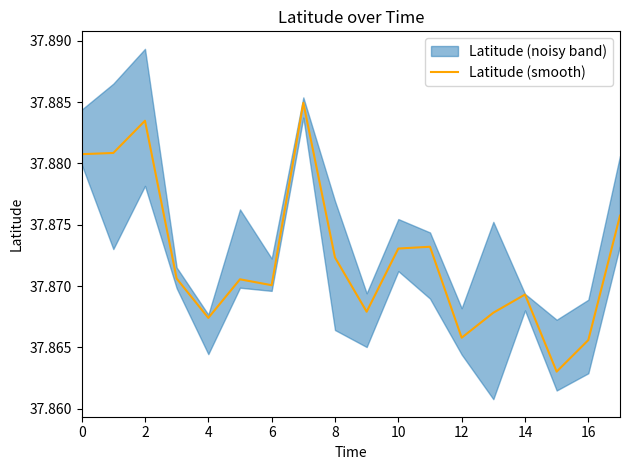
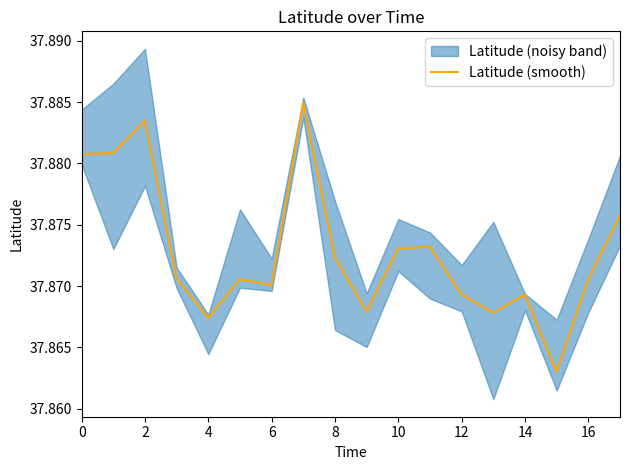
  {
    "Latitude (smooth)": {
      "0": 37.8807,
      "2": 37.8835,
      "4": 37.8674,
      "6": 37.8701,
      "8": 37.8723,
      "10": 37.8731,
-     "12": 37.8658,
-     "16": 37.8656
+     "12": 37.8693,
+     "16": 37.8705
    }
  }
